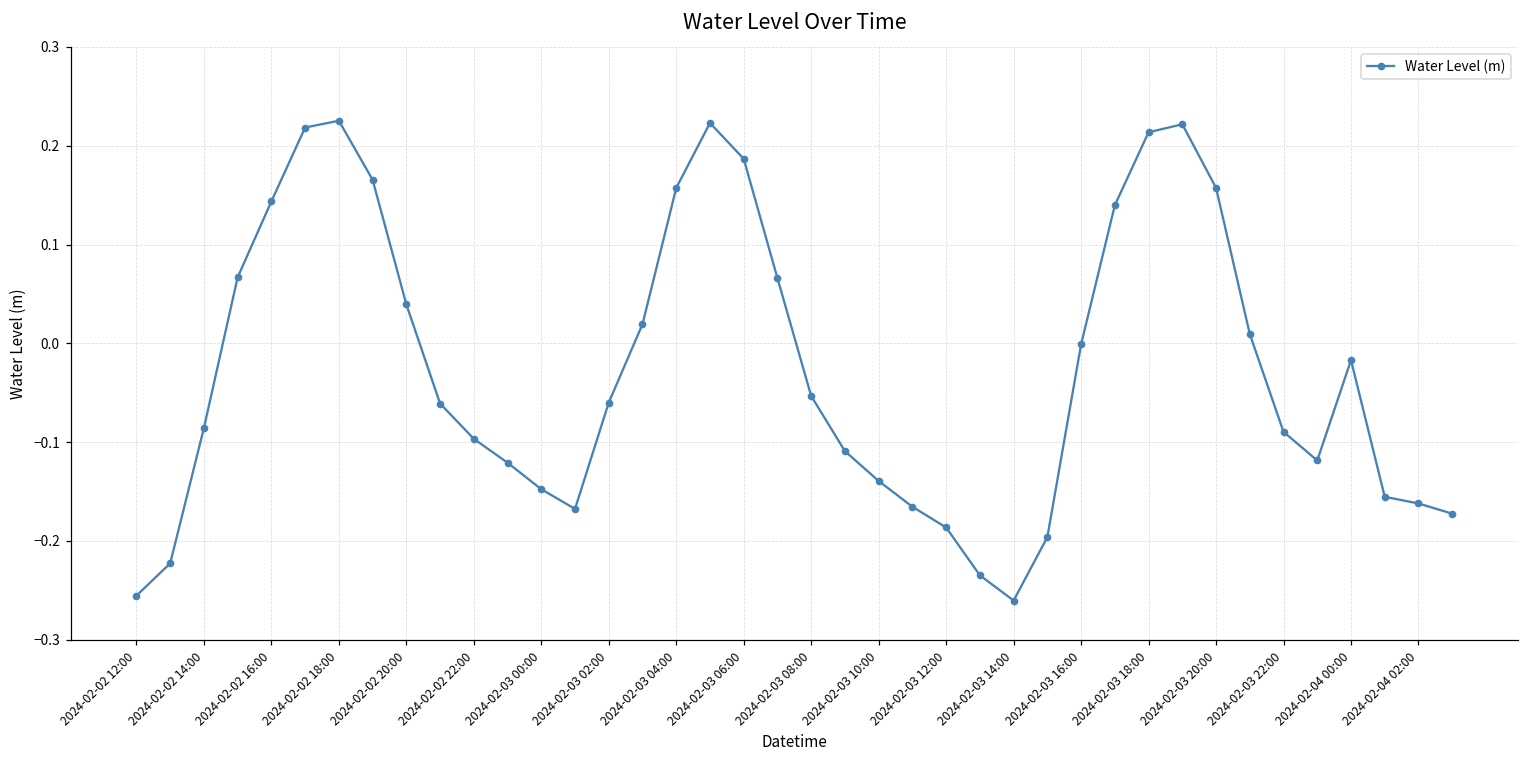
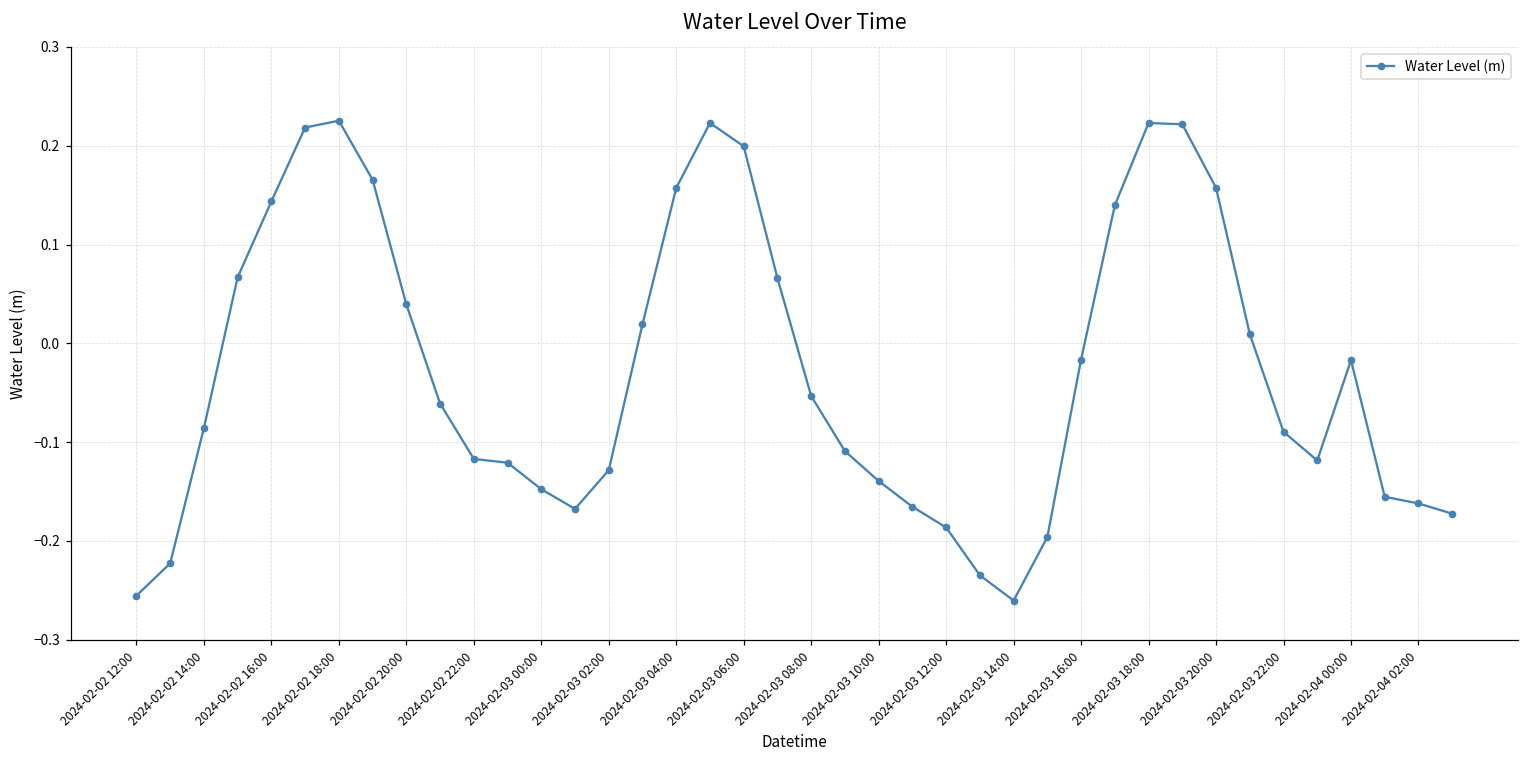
  {
    "2024-02-02 12:00": -0.26,
    "2024-02-02 14:00": -0.09,
    "2024-02-02 16:00": 0.14,
    "2024-02-02 18:00": 0.23,
    "2024-02-02 20:00": 0.04,
-   "2024-02-02 22:00": -0.10,
+   "2024-02-02 22:00": -0.12,
    "2024-02-03 00:00": -0.15,
-   "2024-02-03 02:00": -0.06,
+   "2024-02-03 02:00": -0.13,
    "2024-02-03 04:00": 0.16,
-   "2024-02-03 06:00": 0.19,
+   "2024-02-03 06:00": 0.20,
    "2024-02-03 08:00": -0.05,
    "2024-02-03 10:00": -0.14,
    "2024-02-03 12:00": -0.19,
    "2024-02-03 14:00": -0.26,
-   "2024-02-03 16:00": 0.00,
-   "2024-02-03 18:00": 0.21,
+   "2024-02-03 16:00": -0.02,
+   "2024-02-03 18:00": 0.22,
    "2024-02-03 20:00": 0.16,
    "2024-02-03 22:00": -0.09,
    "2024-02-04 00:00": -0.02,
    "2024-02-04 02:00": -0.16
  }
